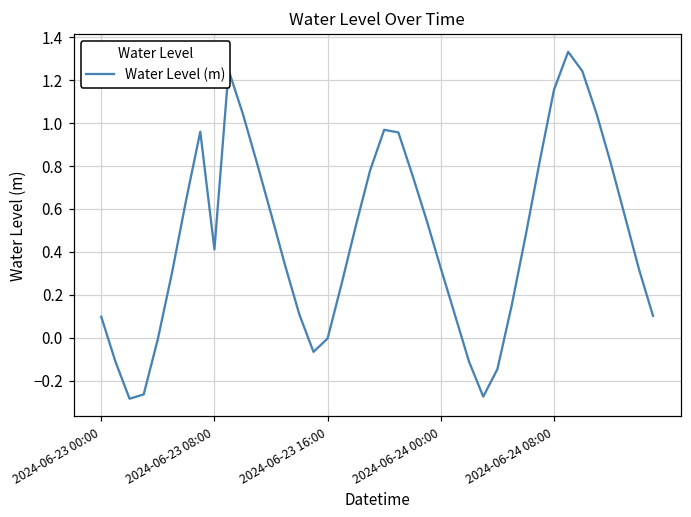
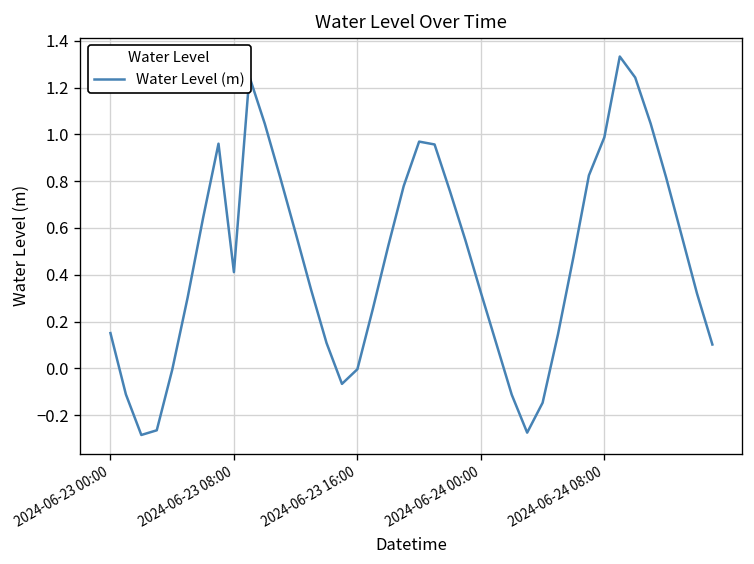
  {
-   "2024-06-23 00:00": 0.10,
+   "2024-06-23 00:00": 0.15,
    "2024-06-23 08:00": 0.41,
    "2024-06-23 16:00": 0.00,
    "2024-06-24 00:00": 0.32,
-   "2024-06-24 08:00": 1.16
+   "2024-06-24 08:00": 0.99
  }
